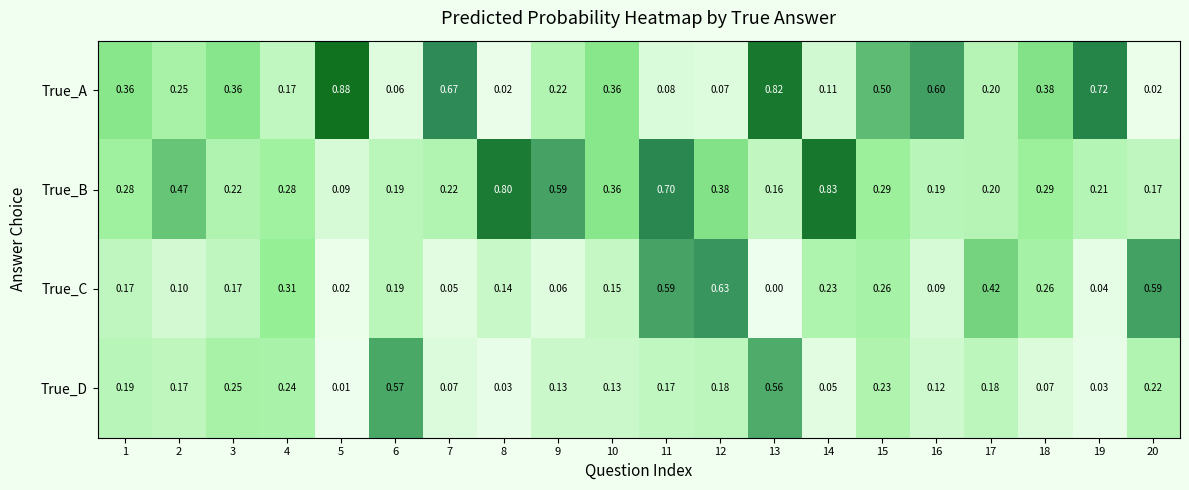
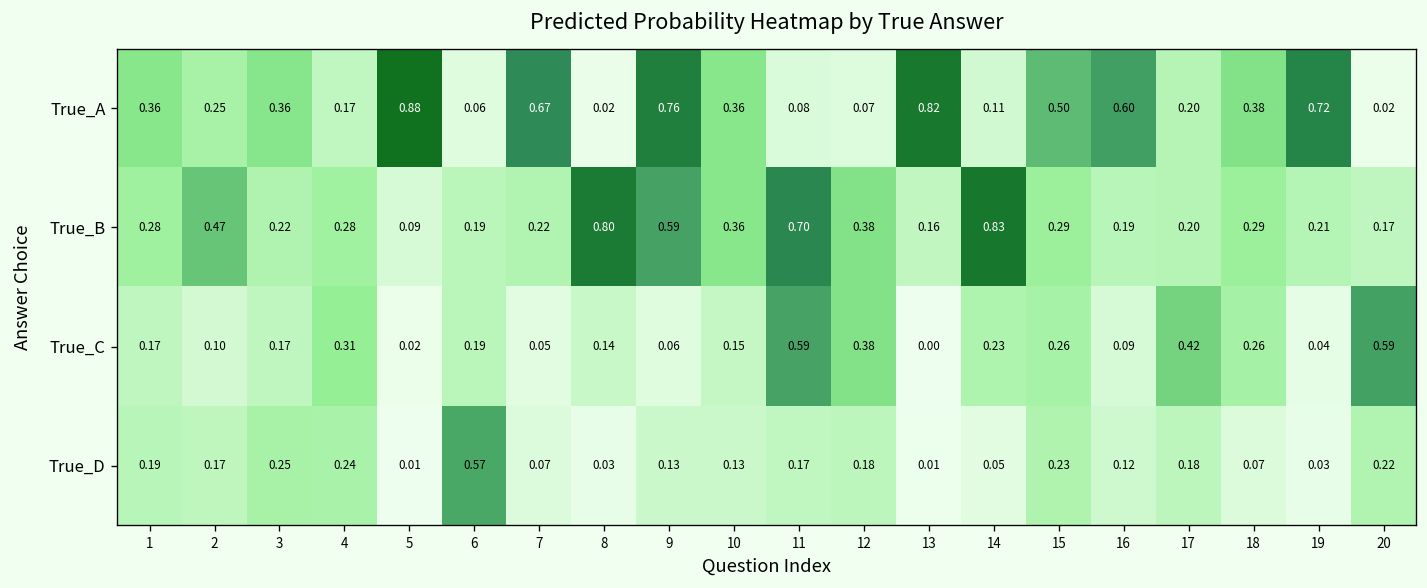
  {
    "True_A": {
      "1": 0.36,
      "2": 0.25,
      "3": 0.36,
      "4": 0.17,
      "5": 0.88,
      "6": 0.06,
      "7": 0.67,
      "8": 0.02,
-     "9": 0.22,
+     "9": 0.76,
      "10": 0.36,
      "11": 0.08,
      "12": 0.07,
      "13": 0.82,
      "14": 0.11,
      "15": 0.50,
      "16": 0.60,
      "17": 0.20,
      "18": 0.38,
      "19": 0.72,
      "20": 0.02
    },
    "True_B": {
      "1": 0.28,
      "2": 0.47,
      "3": 0.22,
      "4": 0.28,
      "5": 0.09,
      "6": 0.19,
      "7": 0.22,
      "8": 0.80,
      "9": 0.59,
      "10": 0.36,
      "11": 0.70,
      "12": 0.38,
      "13": 0.16,
      "14": 0.83,
      "15": 0.29,
      "16": 0.19,
      "17": 0.20,
      "18": 0.29,
      "19": 0.21,
      "20": 0.17
    },
    "True_C": {
      "1": 0.17,
      "2": 0.10,
      "3": 0.17,
      "4": 0.31,
      "5": 0.02,
      "6": 0.19,
      "7": 0.05,
      "8": 0.14,
      "9": 0.06,
      "10": 0.15,
      "11": 0.59,
-     "12": 0.63,
+     "12": 0.38,
      "13": 0.00,
      "14": 0.23,
      "15": 0.26,
      "16": 0.09,
      "17": 0.42,
      "18": 0.26,
      "19": 0.04,
      "20": 0.59
    },
    "True_D": {
      "1": 0.19,
      "2": 0.17,
      "3": 0.25,
      "4": 0.24,
      "5": 0.01,
      "6": 0.57,
      "7": 0.07,
      "8": 0.03,
      "9": 0.13,
      "10": 0.13,
      "11": 0.17,
      "12": 0.18,
-     "13": 0.56,
+     "13": 0.01,
      "14": 0.05,
      "15": 0.23,
      "16": 0.12,
      "17": 0.18,
      "18": 0.07,
      "19": 0.03,
      "20": 0.22
    }
  }
